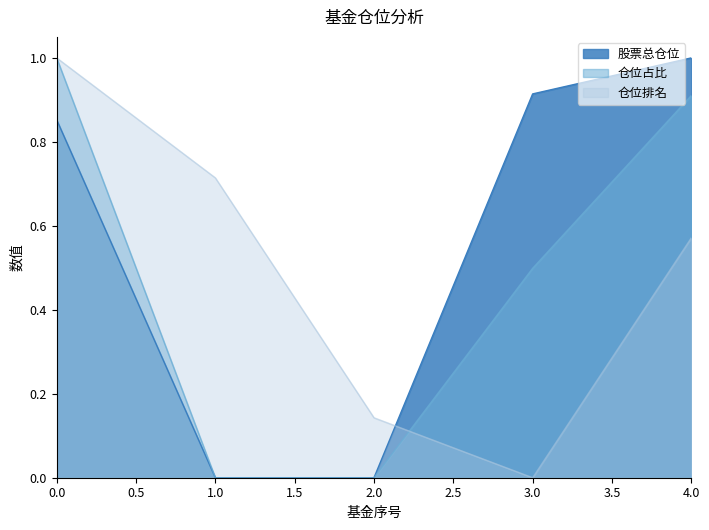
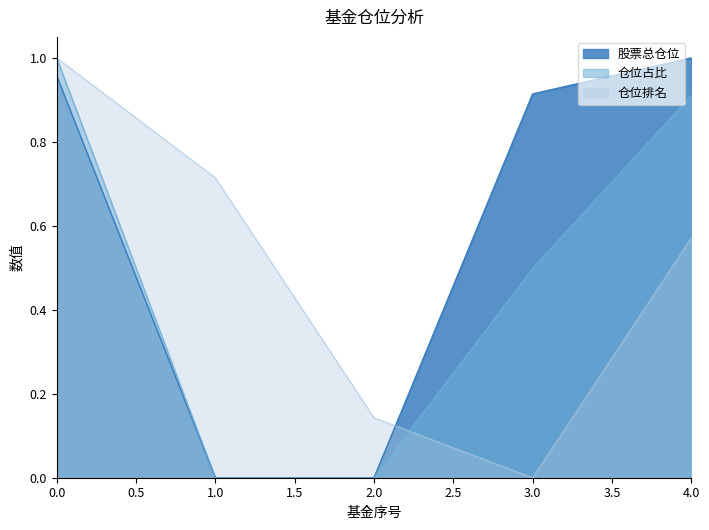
  {
    "股票总仓位": {
-     "0.0": 0.85,
+     "0.0": 0.96,
      "3.0": 0.91,
      "4.0": 1.00
    },
    "仓位占比": {
      "3.0": 0.50,
      "4.0": 0.91
    },
    "仓位排名": {
      "1.0": 0.71,
      "2.0": 0.14,
      "3.0": 0.00,
      "4.0": 0.57
    }
  }
